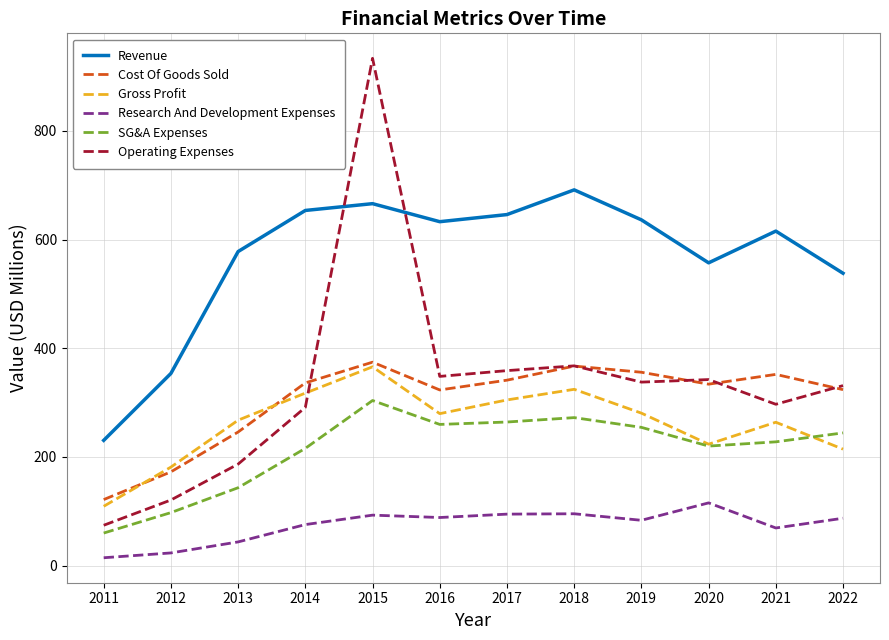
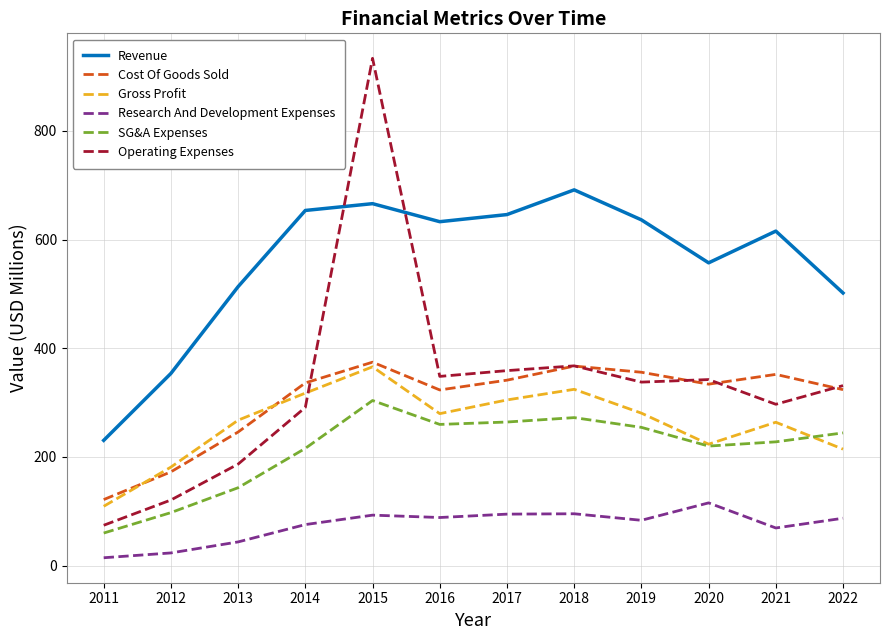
  {
    "Revenue": {
      "2011": 230,
      "2012": 350,
-     "2013": 580,
+     "2013": 510,
      "2014": 650,
      "2015": 670,
      "2016": 630,
      "2017": 650,
      "2018": 690,
      "2019": 640,
      "2020": 560,
      "2021": 620,
-     "2022": 540
+     "2022": 500
    },
    "Cost Of Goods Sold": {
      "2011": 120,
      "2012": 170,
      "2013": 250,
      "2014": 340,
      "2015": 370,
      "2016": 320,
      "2017": 340,
      "2019": 360,
      "2020": 330,
      "2021": 350,
      "2022": 320
    },
    "Gross Profit": {
      "2011": 110,
      "2012": 180,
      "2013": 270,
      "2014": 320,
      "2015": 370,
      "2016": 280,
      "2017": 300,
      "2018": 320,
      "2019": 280,
      "2021": 260,
      "2022": 210
    },
    "Research And Development Expenses": {
      "2011": 10,
      "2012": 20,
      "2013": 40,
      "2014": 80,
      "2015": 90,
      "2016": 90,
      "2017": 90,
      "2018": 100,
      "2019": 80,
      "2020": 120,
      "2021": 70,
      "2022": 90
    },
    "SG&A Expenses": {
      "2011": 60,
      "2012": 100,
      "2013": 140,
      "2014": 220,
      "2015": 300,
      "2016": 260,
      "2017": 260,
      "2018": 270,
      "2019": 250,
      "2021": 230,
      "2022": 240
    },
    "Operating Expenses": {
      "2011": 70,
      "2012": 120,
      "2013": 190,
      "2014": 290,
      "2015": 930,
      "2016": 350,
      "2017": 360,
      "2019": 340,
      "2020": 340,
      "2021": 300,
      "2022": 330
    }
  }
